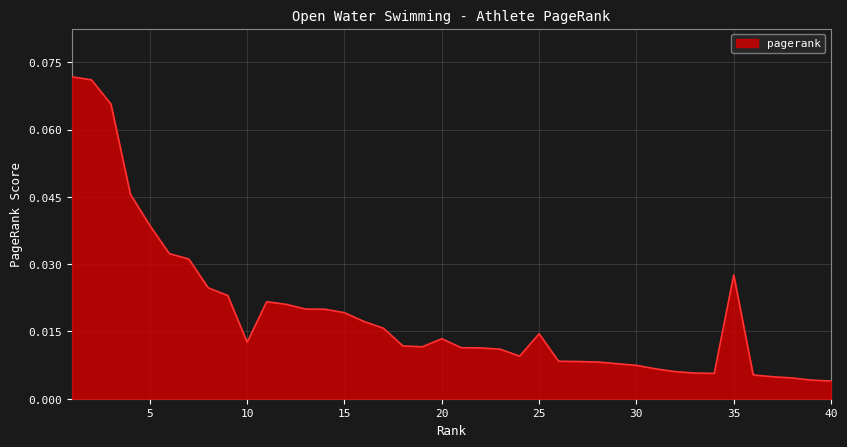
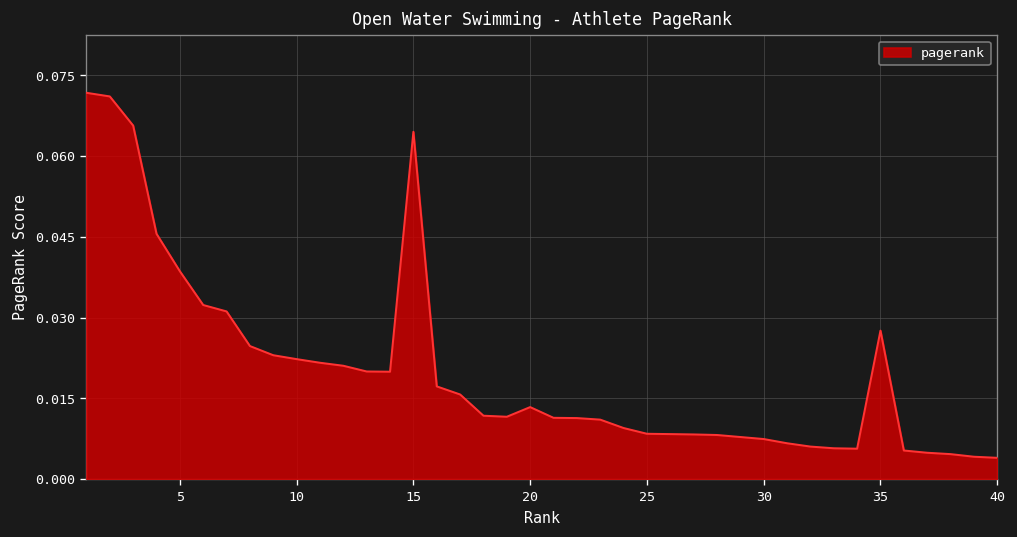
  {
    "5": 0.039,
-   "10": 0.013,
-   "15": 0.019,
+   "10": 0.022,
+   "15": 0.065,
    "20": 0.013,
-   "25": 0.014,
+   "25": 0.008,
    "30": 0.007,
    "35": 0.028,
    "40": 0.004
  }
